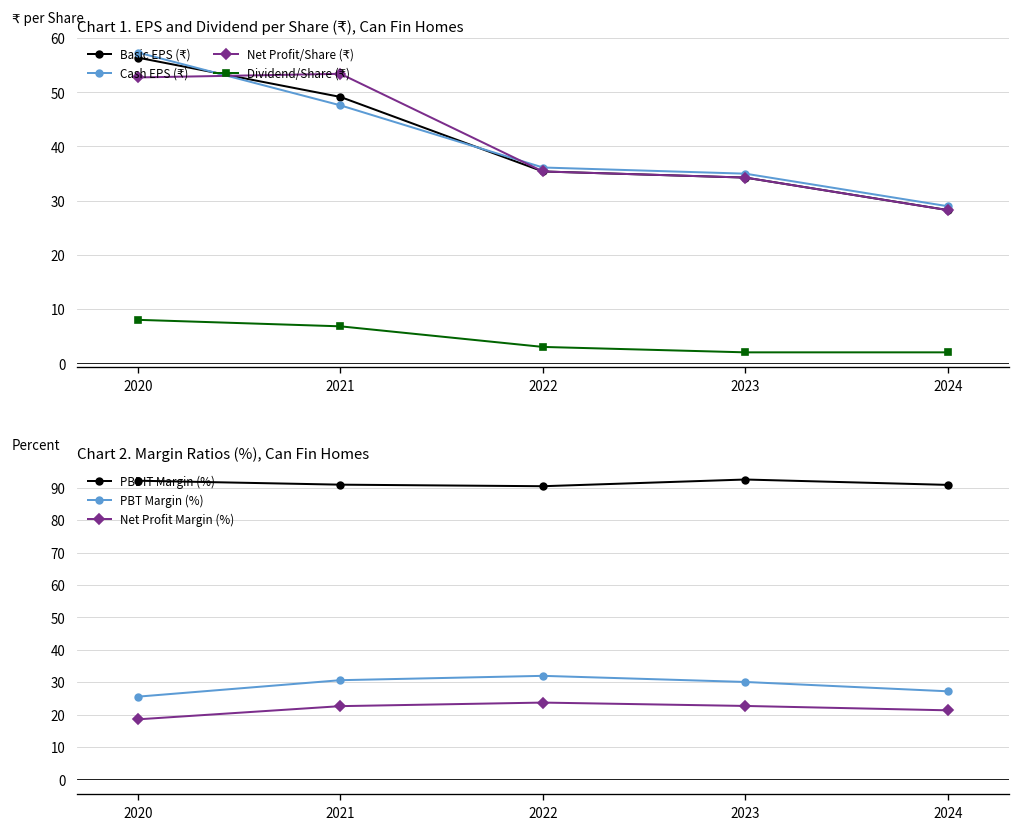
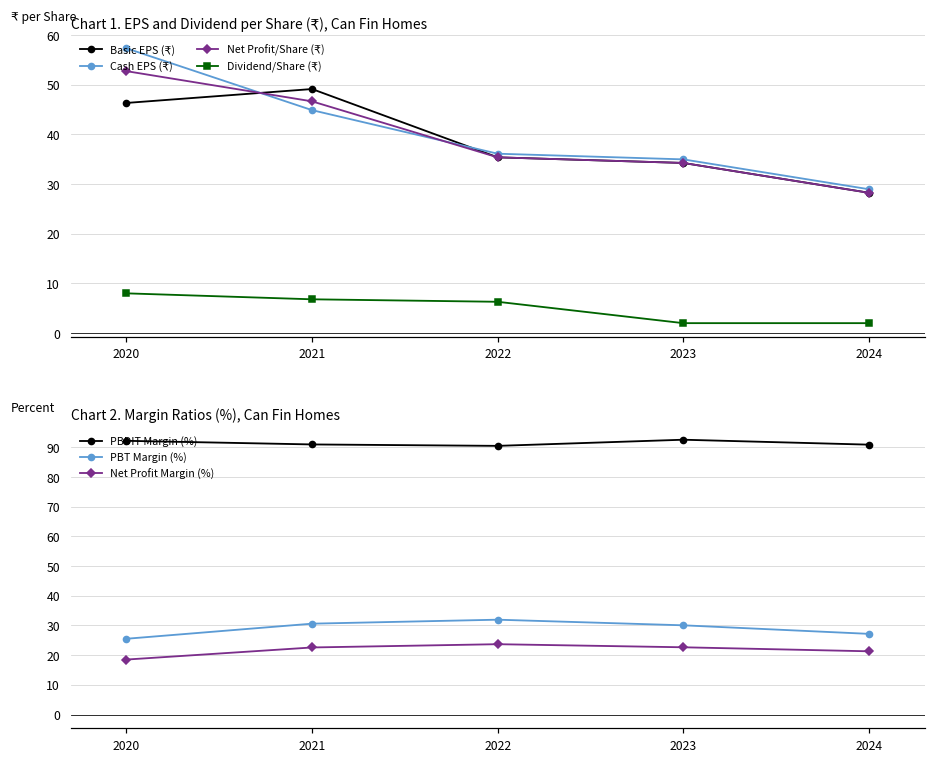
  {
    "Chart 1. EPS and Dividend per Share (₹), Can Fin Homes": {
      "Basic EPS (₹)": {
-       "2020": 56,
+       "2020": 46,
        "2021": 49
      },
      "Cash EPS (₹)": {
        "2020": 57,
-       "2021": 48,
+       "2021": 45,
        "2022": 36,
        "2023": 35,
        "2024": 29
      },
      "Net Profit/Share (₹)": {
        "2020": 53,
-       "2021": 53
+       "2021": 47
      },
      "Dividend/Share (₹)": {
        "2020": 8,
        "2021": 7,
-       "2022": 3,
+       "2022": 6,
        "2023": 2,
        "2024": 2
      }
    },
    "Chart 2. Margin Ratios (%), Can Fin Homes": {
      "PBDIT Margin (%)": {
        "2020": 92,
        "2021": 91,
        "2022": 90,
        "2023": 93,
        "2024": 91
      },
      "PBT Margin (%)": {
        "2020": 26,
        "2021": 31,
        "2022": 32,
        "2023": 30,
        "2024": 27
      },
      "Net Profit Margin (%)": {
        "2020": 19,
        "2021": 23,
        "2022": 24,
        "2023": 23,
        "2024": 21
      }
    }
  }
